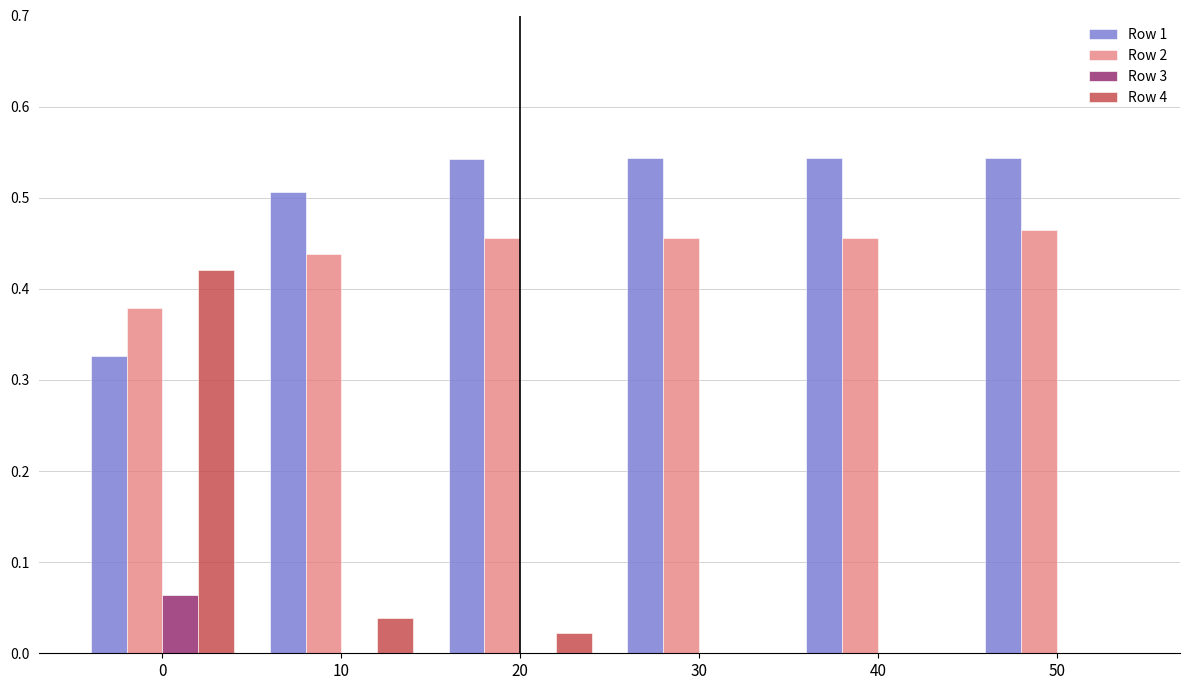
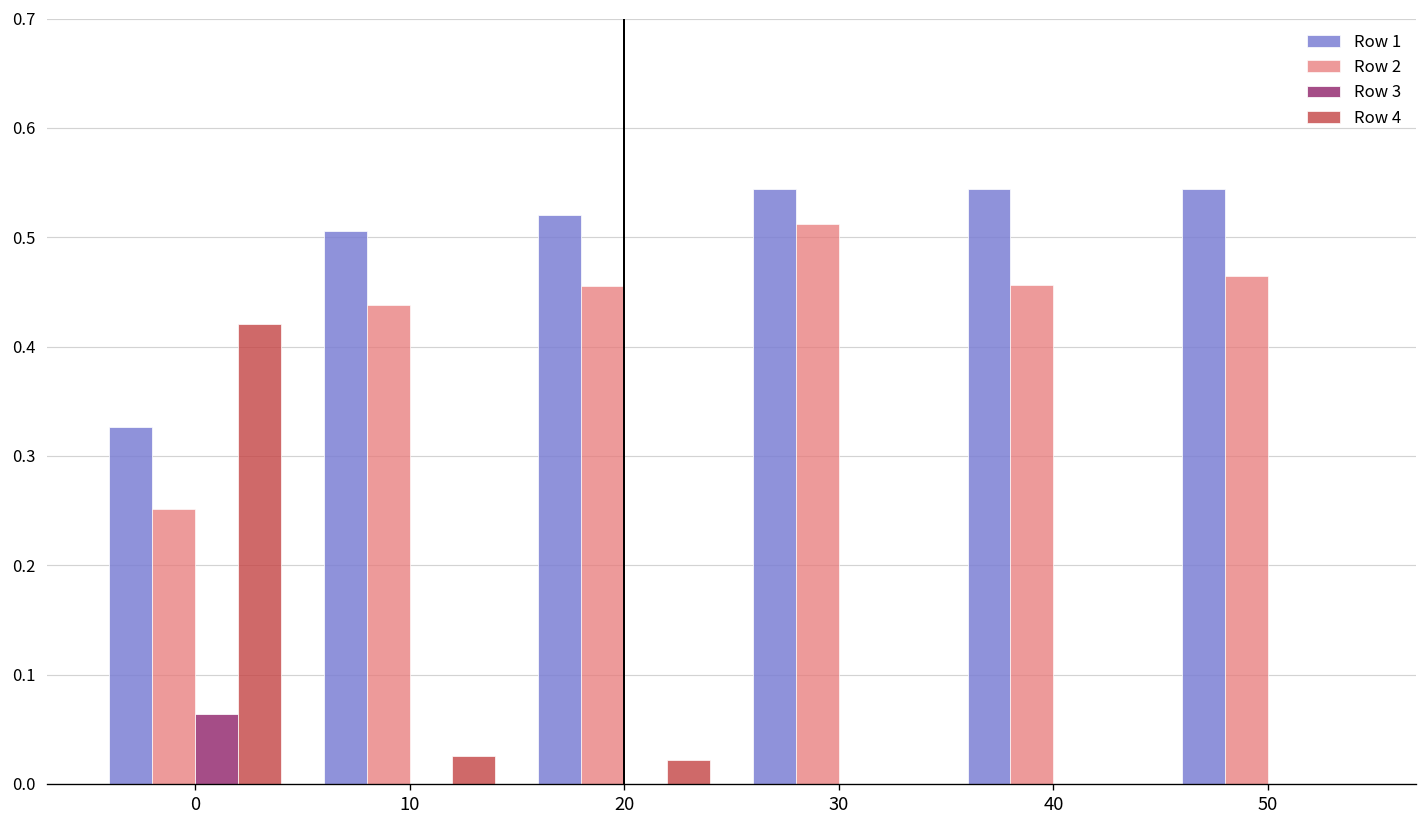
  {
    "Row 1": {
      "0": 0.33,
      "10": 0.51,
-     "20": 0.54,
+     "20": 0.52,
      "30": 0.54,
      "40": 0.54,
      "50": 0.54
    },
    "Row 2": {
-     "0": 0.38,
+     "0": 0.25,
      "10": 0.44,
      "20": 0.46,
-     "30": 0.46,
+     "30": 0.51,
      "40": 0.46,
      "50": 0.47
    },
    "Row 3": {
      "0": 0.06,
      "20": 0.00,
      "30": 0.00,
      "40": 0.00,
      "50": 0.00
    },
    "Row 4": {
      "0": 0.42,
-     "10": 0.04,
+     "10": 0.03,
      "20": 0.02,
      "40": 0.00,
      "50": 0.00
    }
  }
